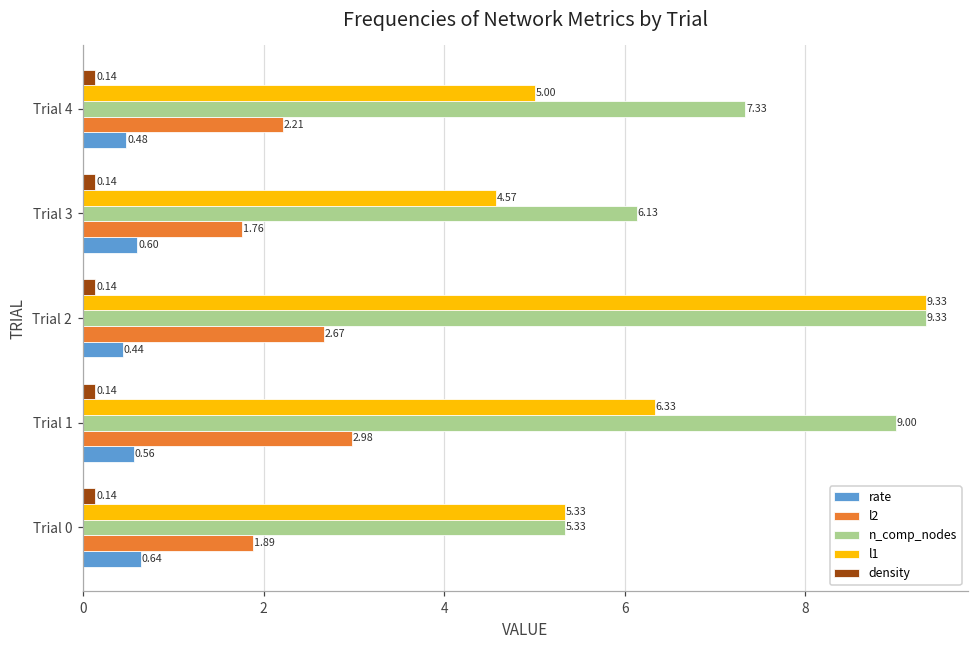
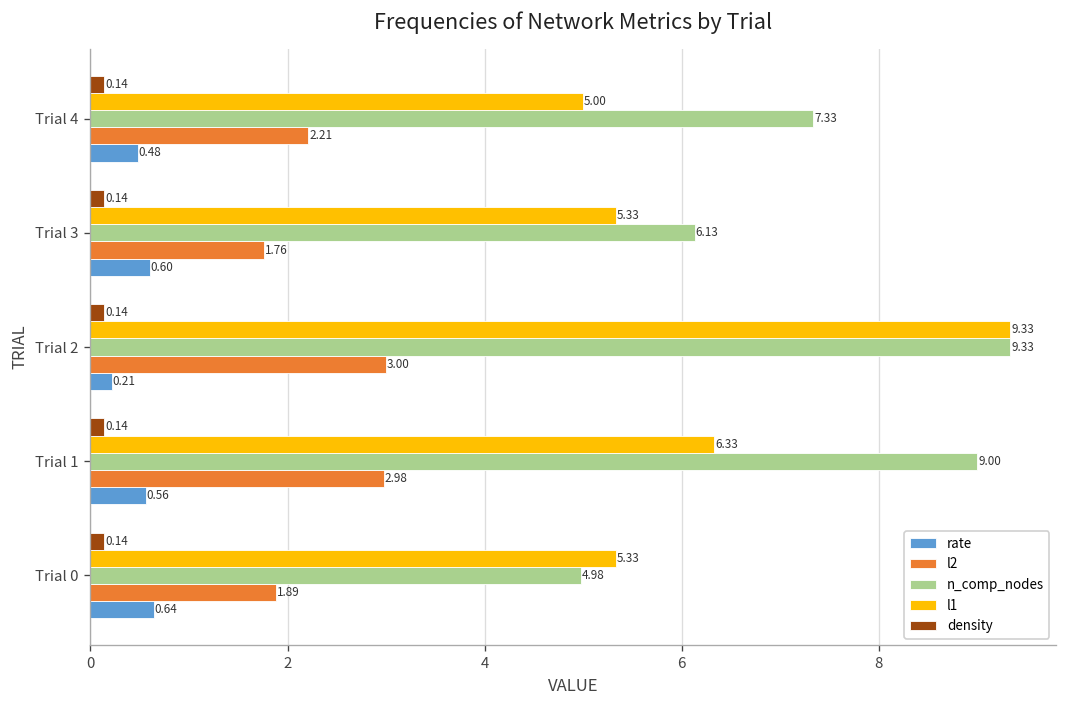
  {
    "rate": {
      "Trial 4": 0.48,
      "Trial 3": 0.60,
-     "Trial 2": 0.44,
+     "Trial 2": 0.21,
      "Trial 1": 0.56,
      "Trial 0": 0.64
    },
    "l2": {
      "Trial 4": 2.21,
      "Trial 3": 1.76,
-     "Trial 2": 2.67,
+     "Trial 2": 3.00,
      "Trial 1": 2.98,
      "Trial 0": 1.89
    },
    "n_comp_nodes": {
      "Trial 4": 7.33,
      "Trial 3": 6.13,
      "Trial 2": 9.33,
      "Trial 1": 9.00,
-     "Trial 0": 5.33
+     "Trial 0": 4.98
    },
    "l1": {
      "Trial 4": 5.00,
-     "Trial 3": 4.57,
+     "Trial 3": 5.33,
      "Trial 2": 9.33,
      "Trial 1": 6.33,
      "Trial 0": 5.33
    },
    "density": {
      "Trial 4": 0.14,
      "Trial 3": 0.14,
      "Trial 2": 0.14,
      "Trial 1": 0.14,
      "Trial 0": 0.14
    }
  }
